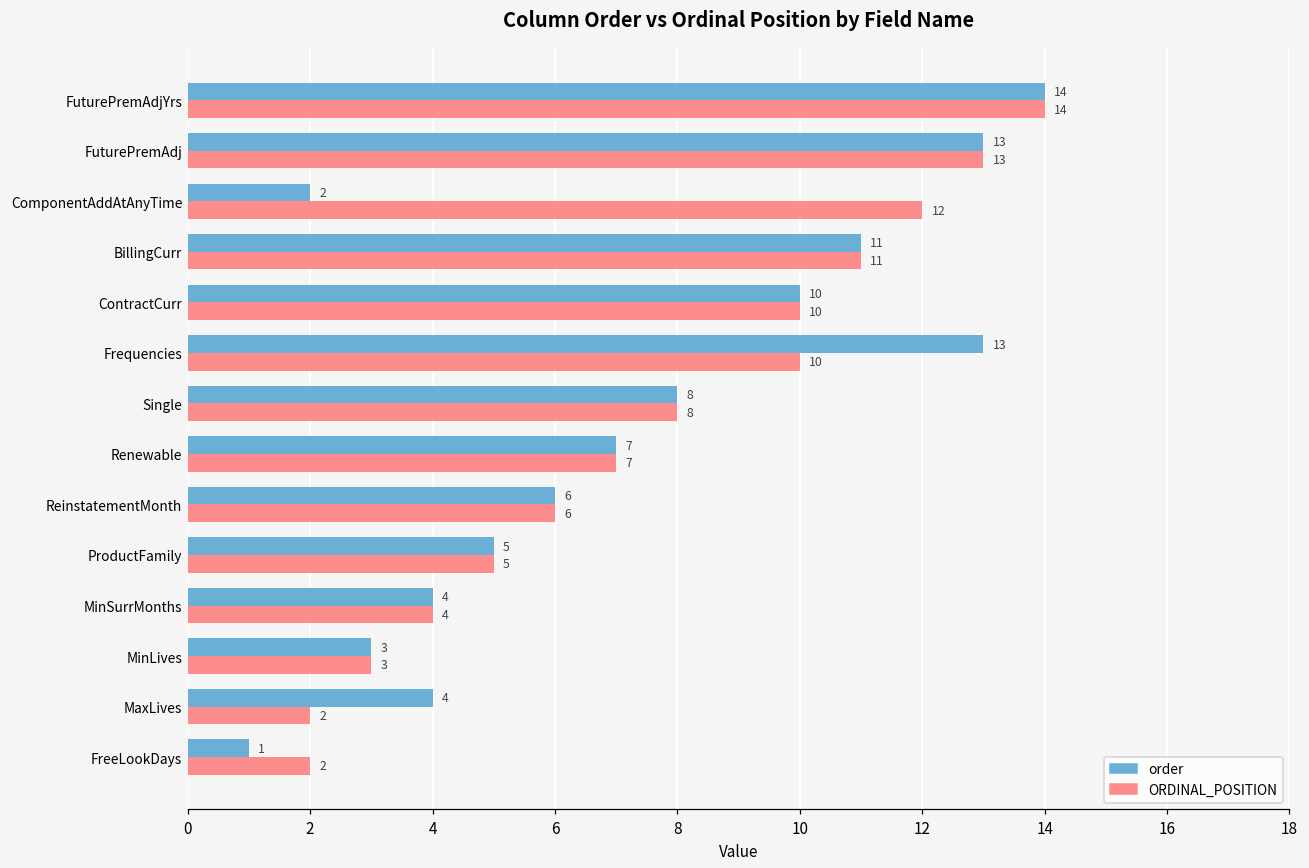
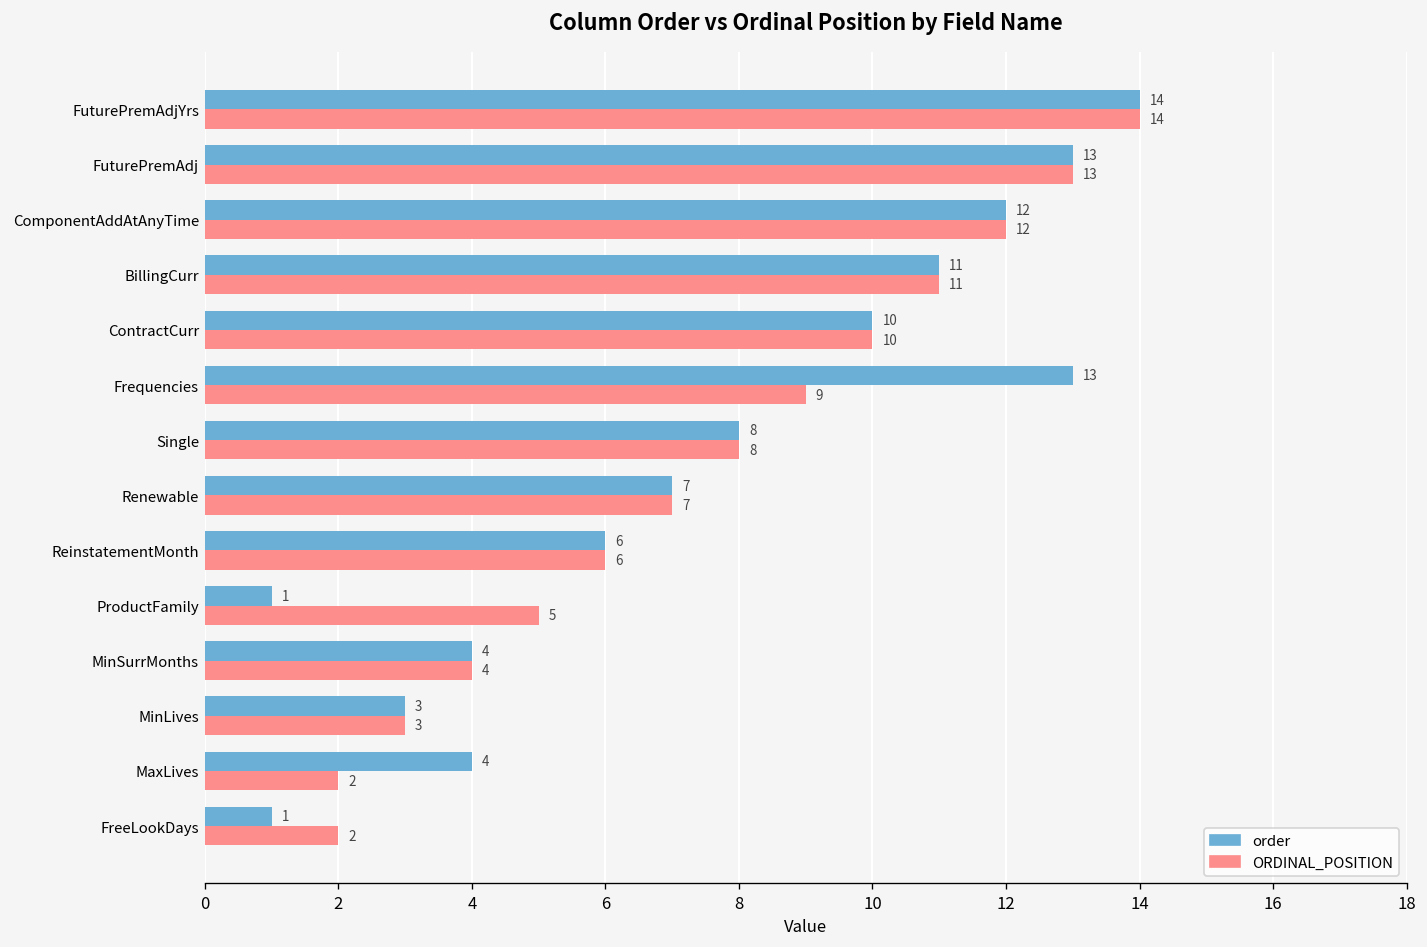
  {
    "order": {
      "FuturePremAdjYrs": 14,
      "FuturePremAdj": 13,
-     "ComponentAddAtAnyTime": 2,
+     "ComponentAddAtAnyTime": 12,
      "BillingCurr": 11,
      "ContractCurr": 10,
      "Frequencies": 13,
      "Single": 8,
      "Renewable": 7,
      "ReinstatementMonth": 6,
-     "ProductFamily": 5,
+     "ProductFamily": 1,
      "MinSurrMonths": 4,
      "MinLives": 3,
      "MaxLives": 4,
      "FreeLookDays": 1
    },
    "ORDINAL_POSITION": {
      "FuturePremAdjYrs": 14,
      "FuturePremAdj": 13,
      "ComponentAddAtAnyTime": 12,
      "BillingCurr": 11,
      "ContractCurr": 10,
-     "Frequencies": 10,
+     "Frequencies": 9,
      "Single": 8,
      "Renewable": 7,
      "ReinstatementMonth": 6,
      "ProductFamily": 5,
      "MinSurrMonths": 4,
      "MinLives": 3,
      "MaxLives": 2,
      "FreeLookDays": 2
    }
  }
